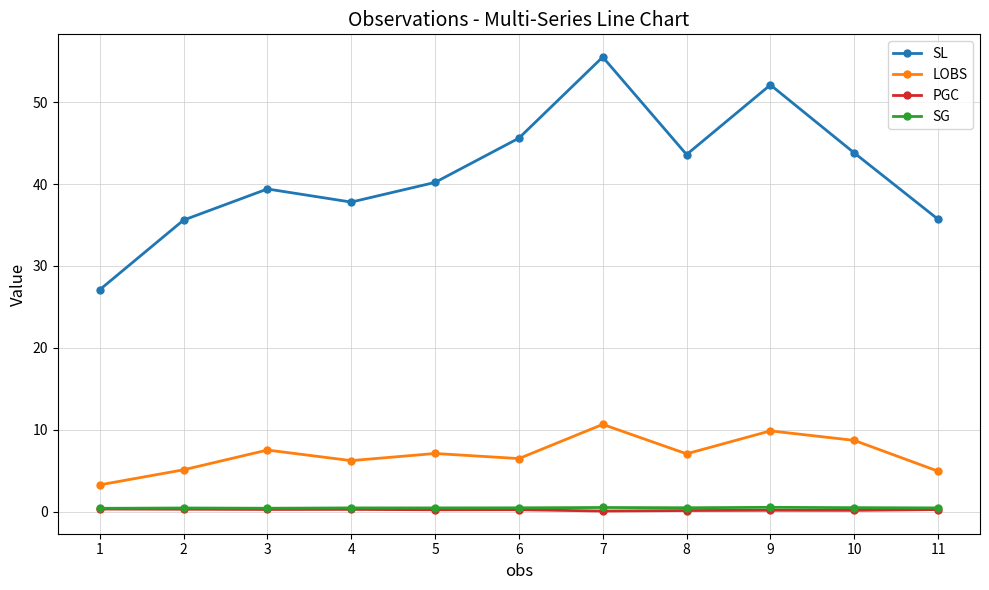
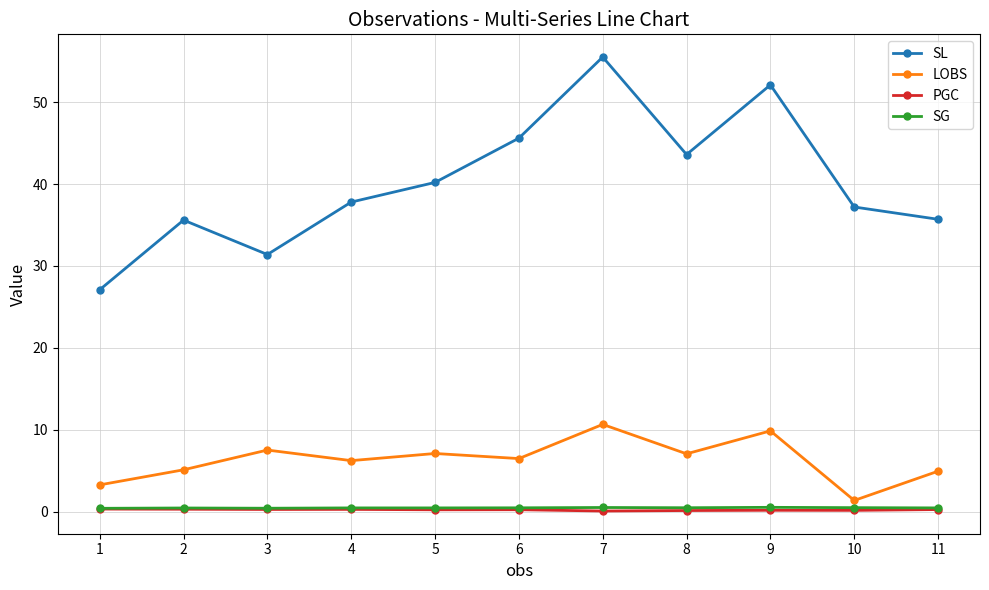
  {
    "SL": {
      "1": 27,
      "2": 36,
-     "3": 39,
+     "3": 31,
      "4": 38,
      "5": 40,
      "6": 46,
      "7": 56,
      "8": 44,
      "9": 52,
-     "10": 44,
+     "10": 37,
      "11": 36
    },
    "LOBS": {
      "1": 3,
      "2": 5,
      "3": 8,
      "4": 6,
      "5": 7,
      "6": 7,
      "7": 11,
      "8": 7,
      "9": 10,
-     "10": 9,
+     "10": 1,
      "11": 5
    },
    "PGC": {
      "7": 0,
      "8": 0,
      "9": 0,
      "10": 0
    },
    "SG": {
      "7": 1,
      "8": 1,
      "9": 1,
      "10": 1
    }
  }
